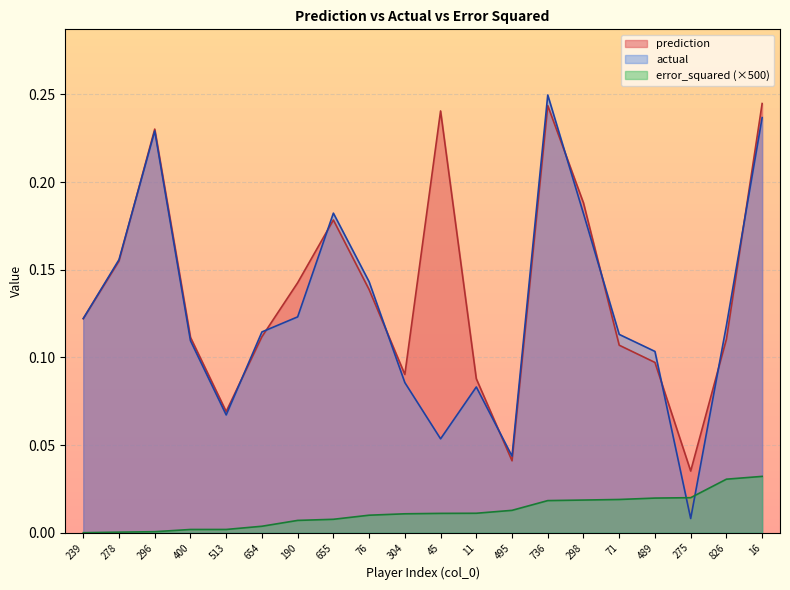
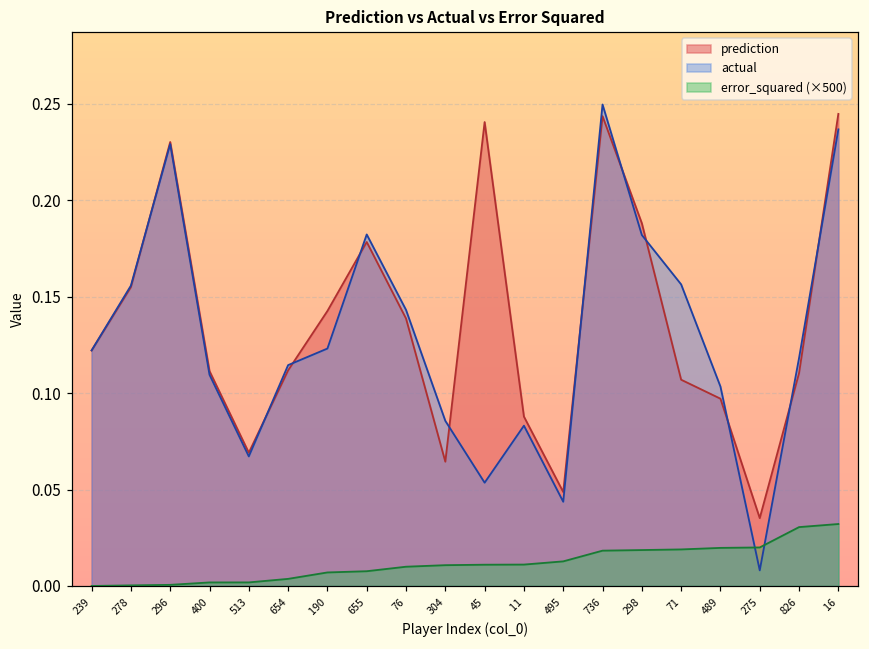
  {
    "prediction": {
      "400": 0.111,
      "513": 0.069,
      "654": 0.112,
      "190": 0.143,
      "655": 0.178,
      "76": 0.139,
-     "304": 0.090,
+     "304": 0.064,
      "45": 0.241,
      "11": 0.088,
-     "495": 0.041,
+     "495": 0.049,
      "736": 0.244,
      "298": 0.188,
      "71": 0.107,
      "489": 0.097,
      "275": 0.035,
      "826": 0.110,
      "16": 0.245
    },
    "actual": {
      "400": 0.110,
      "513": 0.067,
      "654": 0.115,
      "190": 0.123,
      "655": 0.182,
      "76": 0.143,
      "304": 0.086,
      "45": 0.054,
      "11": 0.083,
      "495": 0.044,
      "736": 0.250,
      "298": 0.182,
-     "71": 0.113,
+     "71": 0.156,
      "489": 0.103,
      "275": 0.008,
      "826": 0.118,
      "16": 0.237
    },
    "error_squared (×500)": {
      "239": 0.000,
      "278": 0.000,
      "296": 0.001,
      "400": 0.002,
      "513": 0.002,
      "654": 0.004,
      "190": 0.007,
      "655": 0.008,
      "76": 0.010,
      "304": 0.011,
      "45": 0.011,
      "11": 0.011,
      "495": 0.013,
      "736": 0.018,
      "298": 0.019,
      "71": 0.019,
      "489": 0.020,
      "275": 0.020,
      "826": 0.031,
      "16": 0.032
    }
  }
